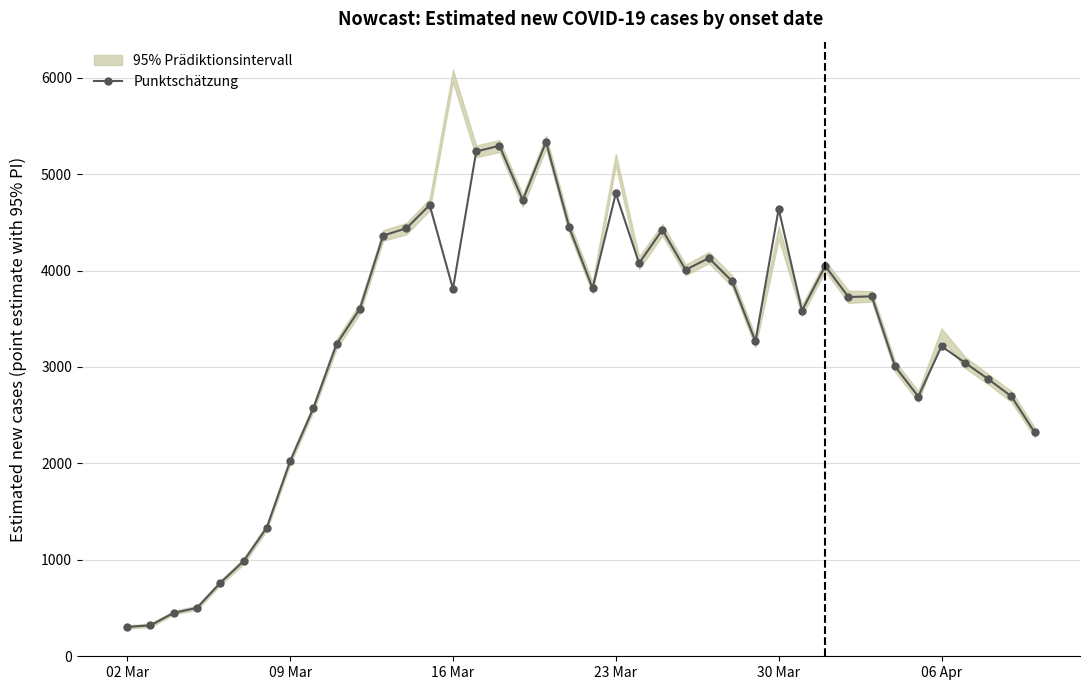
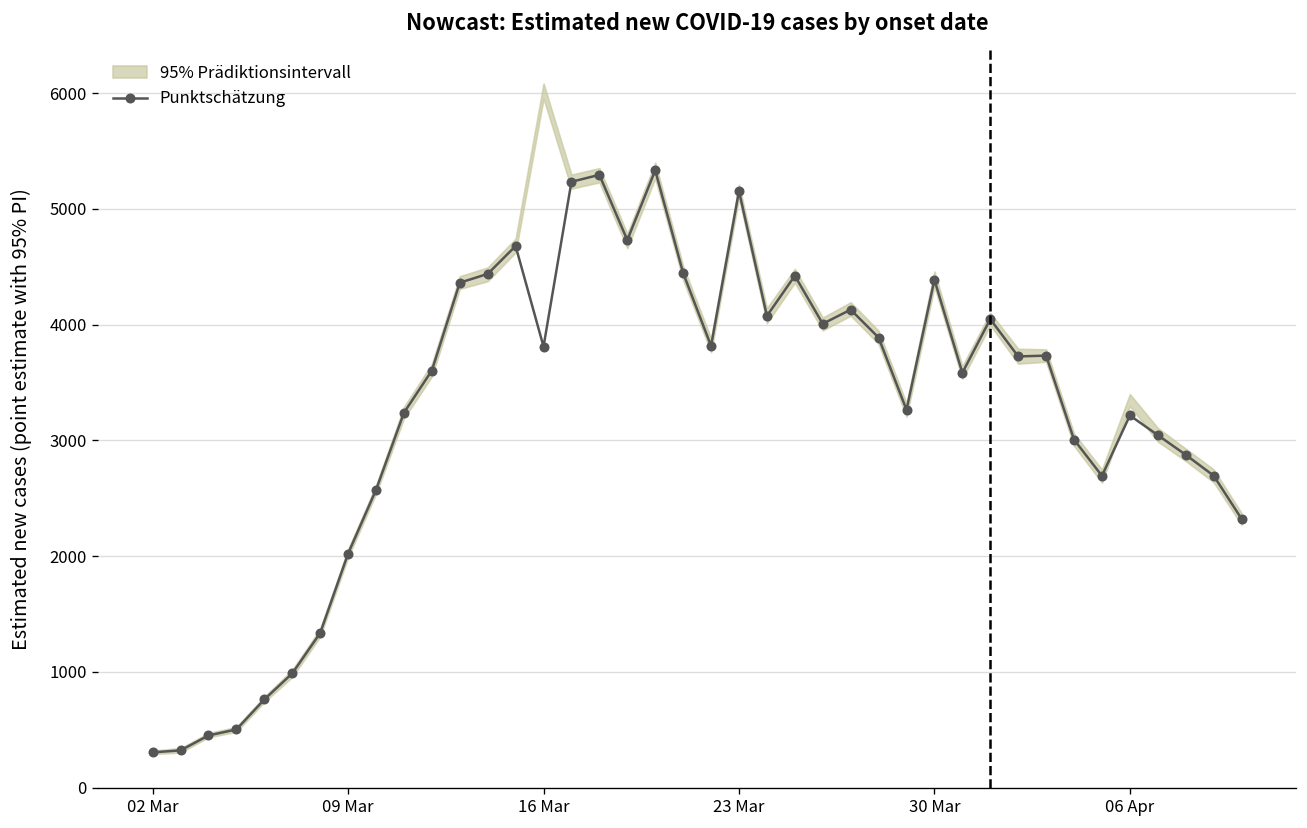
  {
    "Punktschätzung": {
      "09 Mar": 2000,
      "16 Mar": 3800,
-     "23 Mar": 4800,
-     "30 Mar": 4600,
+     "23 Mar": 5200,
+     "30 Mar": 4400,
      "06 Apr": 3200
    }
  }
